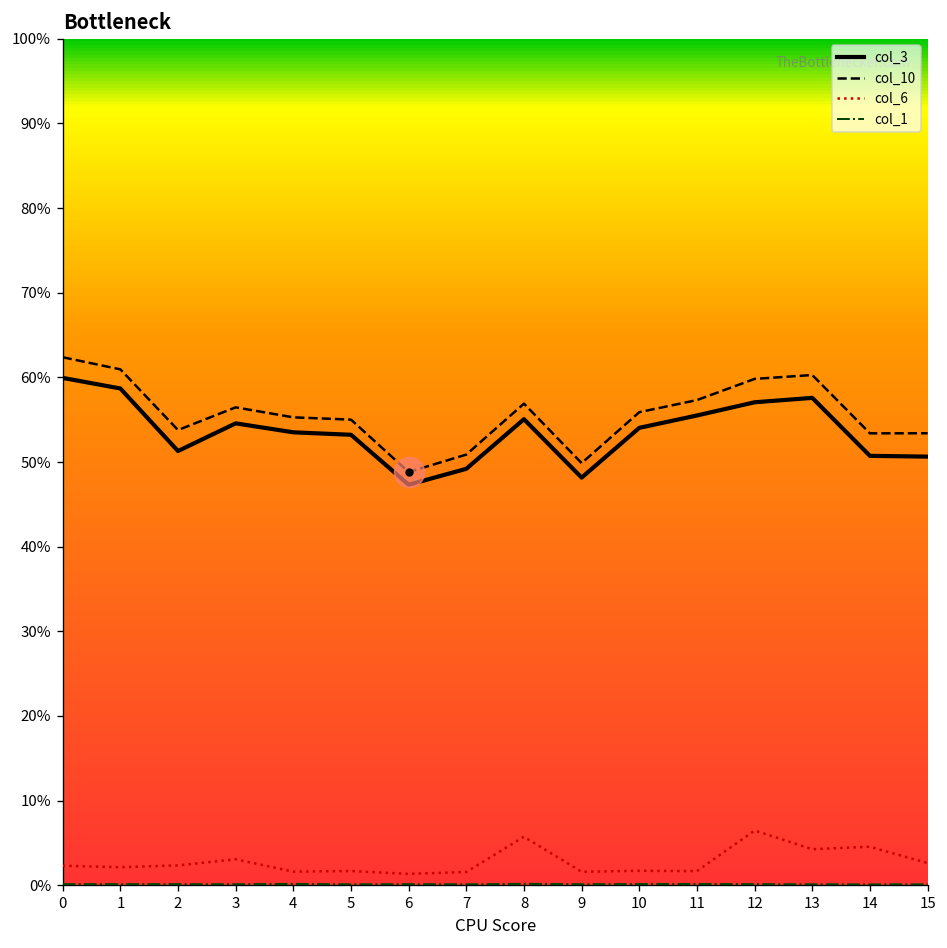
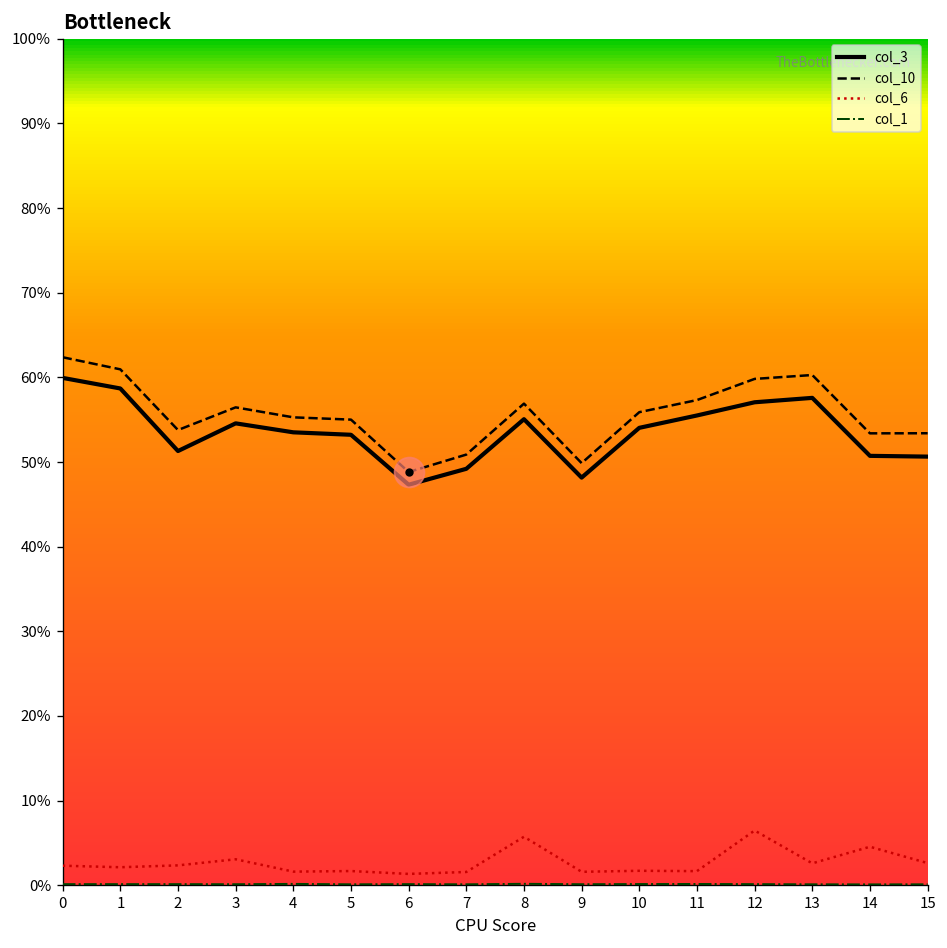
  {
    "col_6": {
      "0": "2%",
      "1": "2%",
      "2": "2%",
      "3": "3%",
      "4": "2%",
      "5": "2%",
      "6": "1%",
      "7": "2%",
      "8": "6%",
      "9": "2%",
      "10": "2%",
      "11": "2%",
      "12": "6%",
-     "13": "4%",
+     "13": "3%",
      "14": "5%",
      "15": "3%"
    },
    "col_1": {
      "0": "0%",
      "1": "0%",
      "2": "0%",
      "3": "0%",
      "4": "0%",
      "5": "0%",
      "6": "0%",
      "7": "0%",
      "8": "0%",
      "9": "0%",
      "10": "0%",
      "11": "0%",
      "12": "0%",
      "13": "0%",
      "14": "0%",
      "15": "0%"
    }
  }
